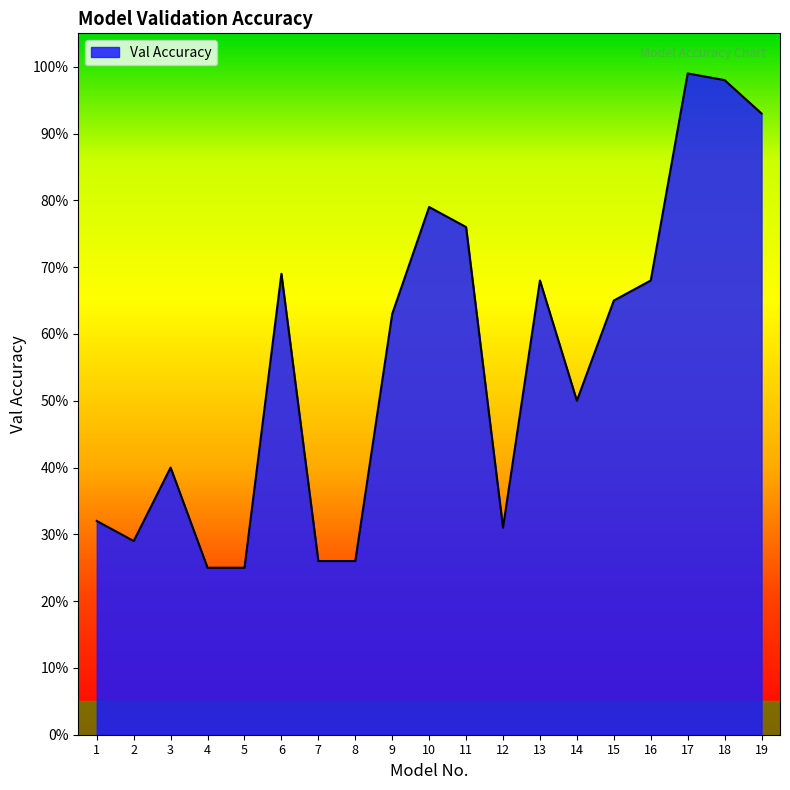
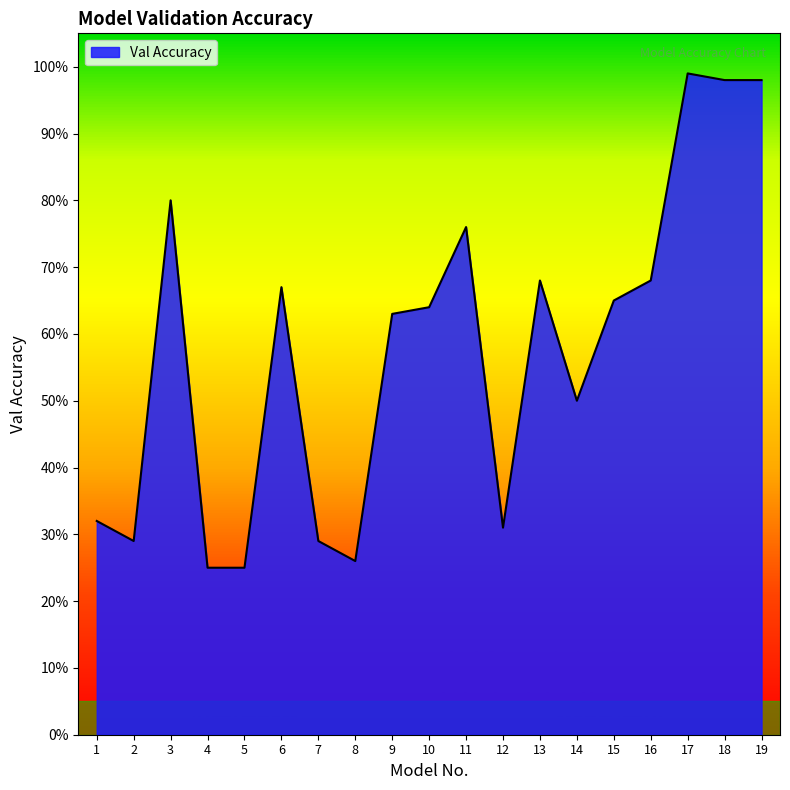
  {
    "1": "32%",
    "2": "29%",
-   "3": "40%",
+   "3": "80%",
    "4": "25%",
    "5": "25%",
-   "6": "69%",
-   "7": "26%",
+   "6": "67%",
+   "7": "29%",
    "8": "26%",
    "9": "63%",
-   "10": "79%",
+   "10": "64%",
    "11": "76%",
    "12": "31%",
    "13": "68%",
    "14": "50%",
    "15": "65%",
    "16": "68%",
    "17": "99%",
    "18": "98%",
-   "19": "93%"
+   "19": "98%"
  }
